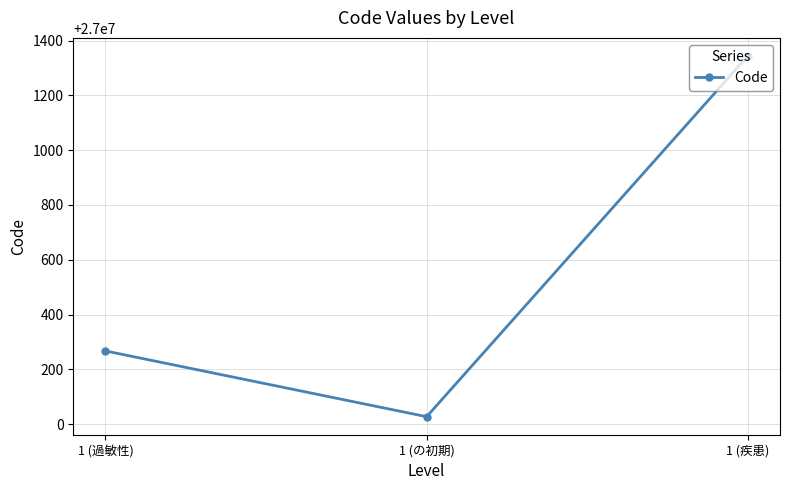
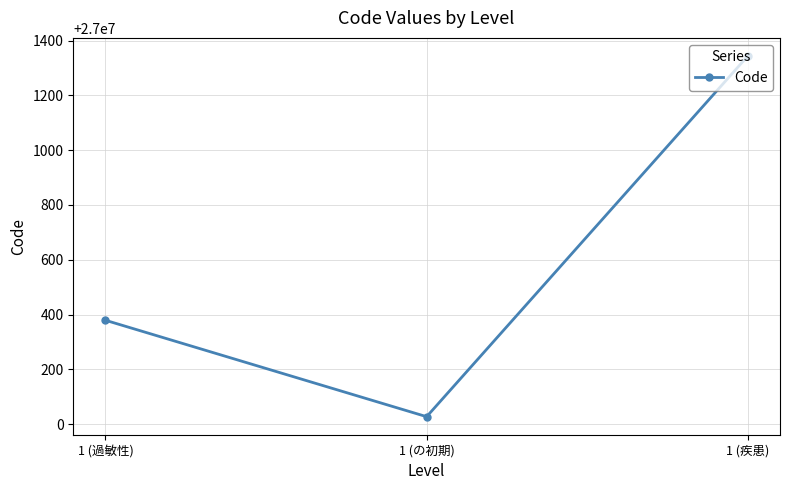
  {
-   "1 (過敏性)": 27000270,
+   "1 (過敏性)": 27000380,
    "1 (の初期)": 27000030
  }
